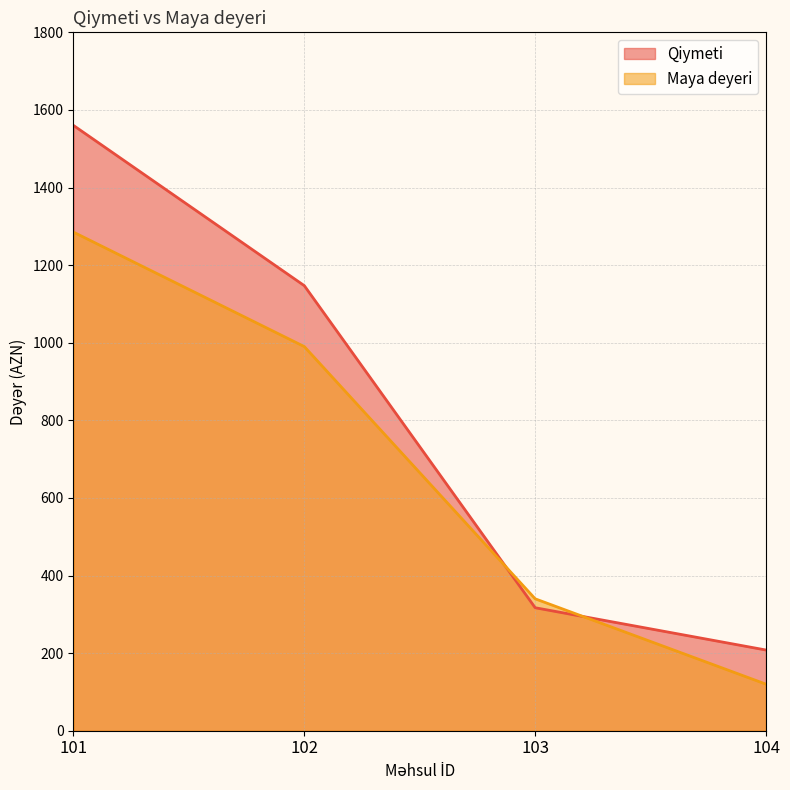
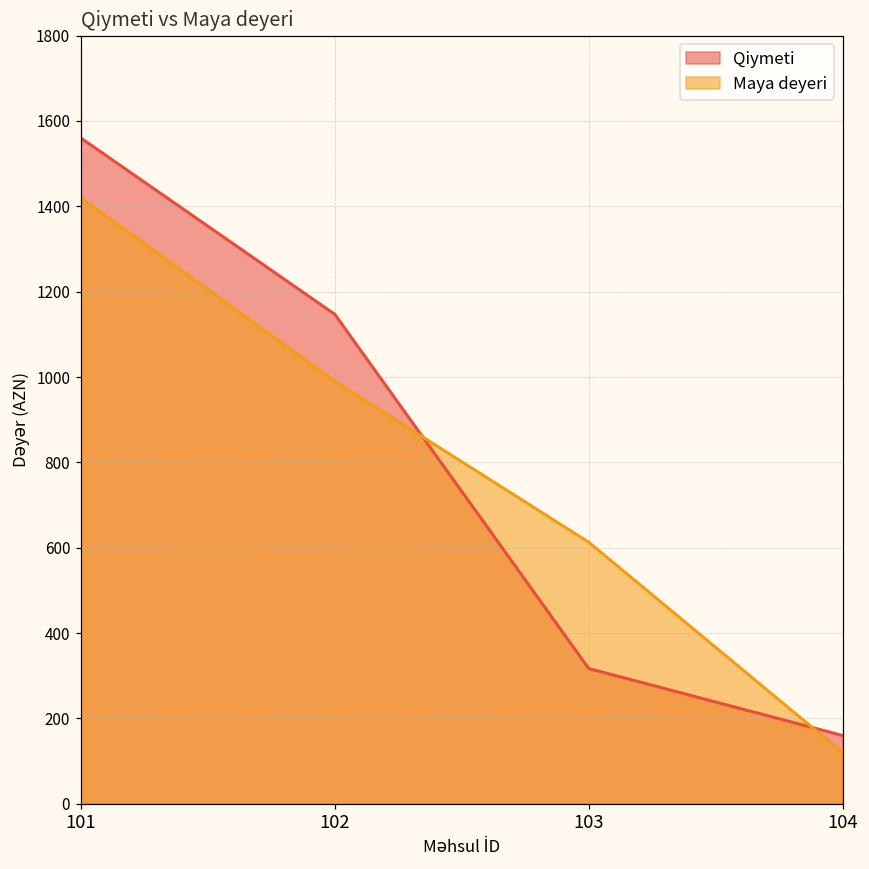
  {
    "Qiymeti": {
      "101": 1560,
      "102": 1150,
      "103": 320,
-     "104": 210
+     "104": 160
    },
    "Maya deyeri": {
-     "101": 1290,
+     "101": 1420,
      "102": 990,
-     "103": 340,
+     "103": 610,
      "104": 120
    }
  }
